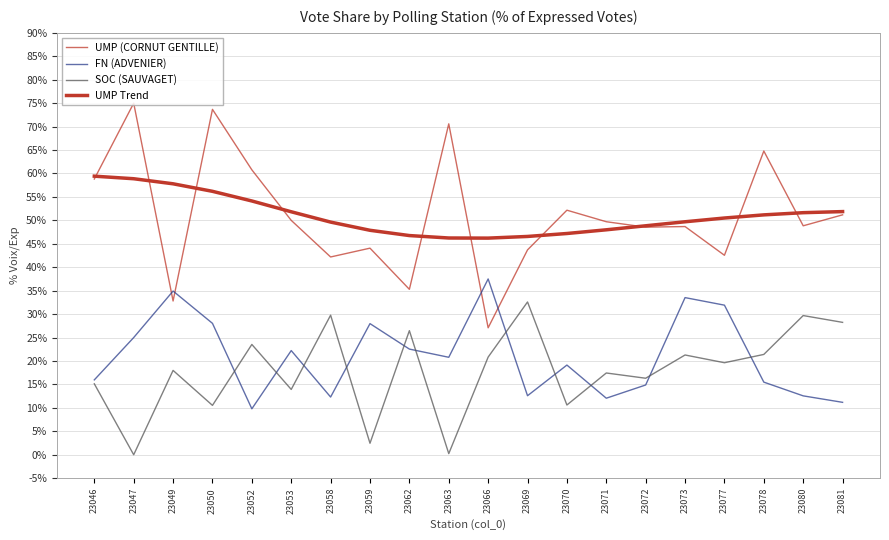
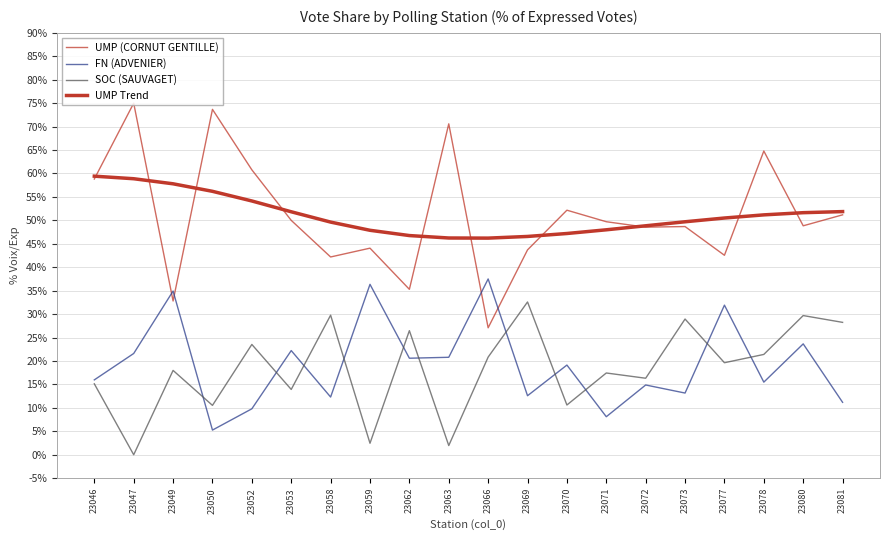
  {
    "FN (ADVENIER)": {
      "23046": "16%",
-     "23047": "25%",
+     "23047": "22%",
      "23049": "35%",
-     "23050": "28%",
+     "23050": "5%",
      "23052": "10%",
      "23053": "22%",
      "23058": "12%",
-     "23059": "28%",
-     "23062": "23%",
+     "23059": "36%",
+     "23062": "21%",
      "23063": "21%",
      "23066": "38%",
      "23069": "13%",
      "23070": "19%",
-     "23071": "12%",
+     "23071": "8%",
      "23072": "15%",
-     "23073": "34%",
+     "23073": "13%",
      "23077": "32%",
      "23078": "15%",
-     "23080": "13%",
+     "23080": "24%",
      "23081": "11%"
    },
    "SOC (SAUVAGET)": {
      "23046": "15%",
      "23047": "0%",
      "23049": "18%",
      "23050": "11%",
      "23052": "24%",
      "23053": "14%",
      "23058": "30%",
      "23059": "2%",
      "23062": "26%",
-     "23063": "0%",
+     "23063": "2%",
      "23066": "21%",
      "23069": "33%",
      "23070": "11%",
      "23071": "17%",
      "23072": "16%",
-     "23073": "21%",
+     "23073": "29%",
      "23077": "20%",
      "23078": "21%",
      "23080": "30%",
      "23081": "28%"
    }
  }
